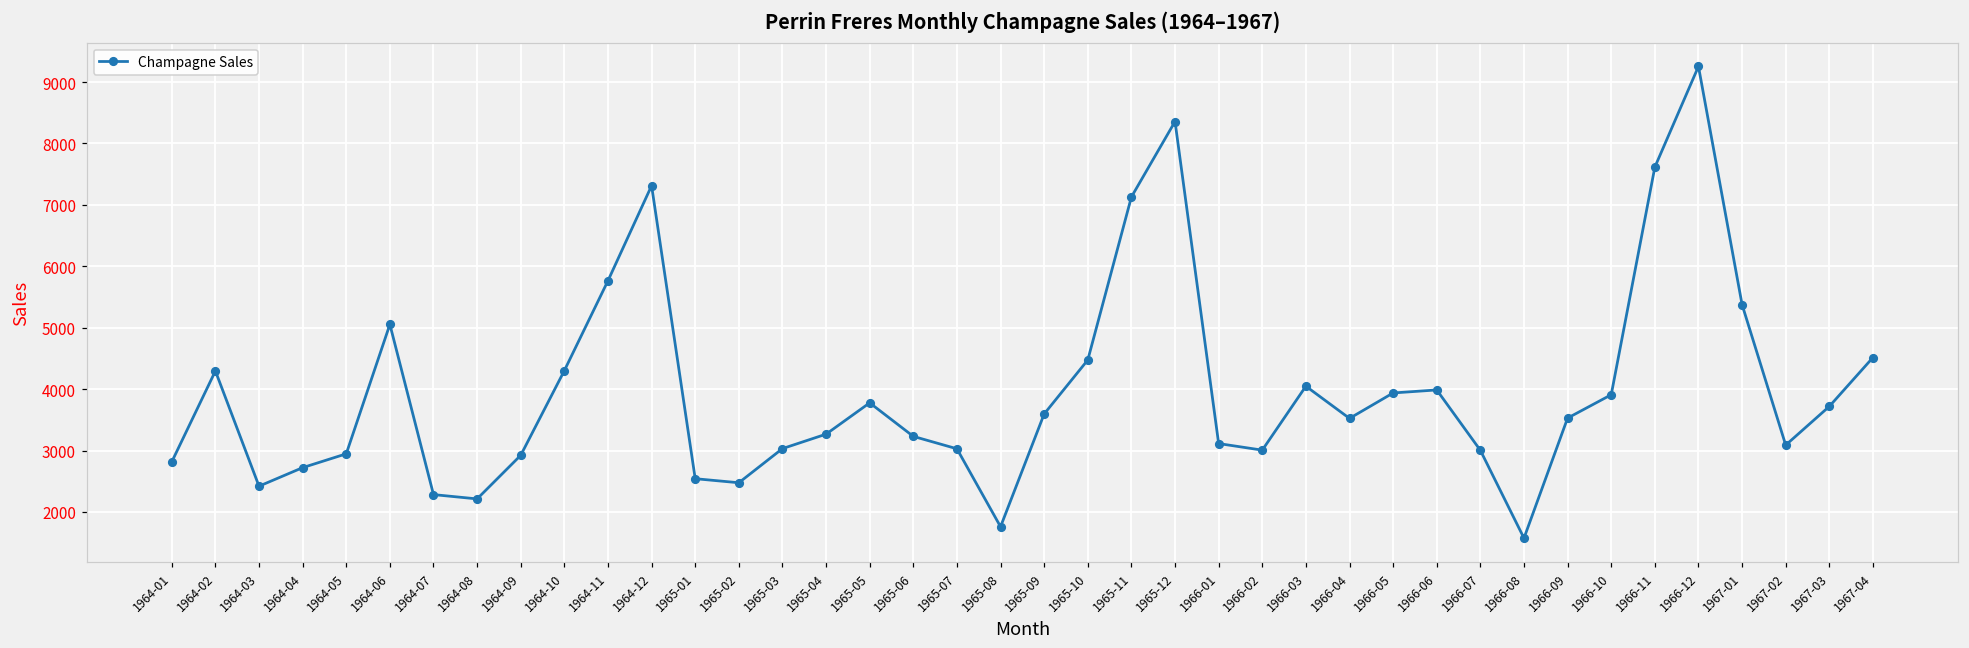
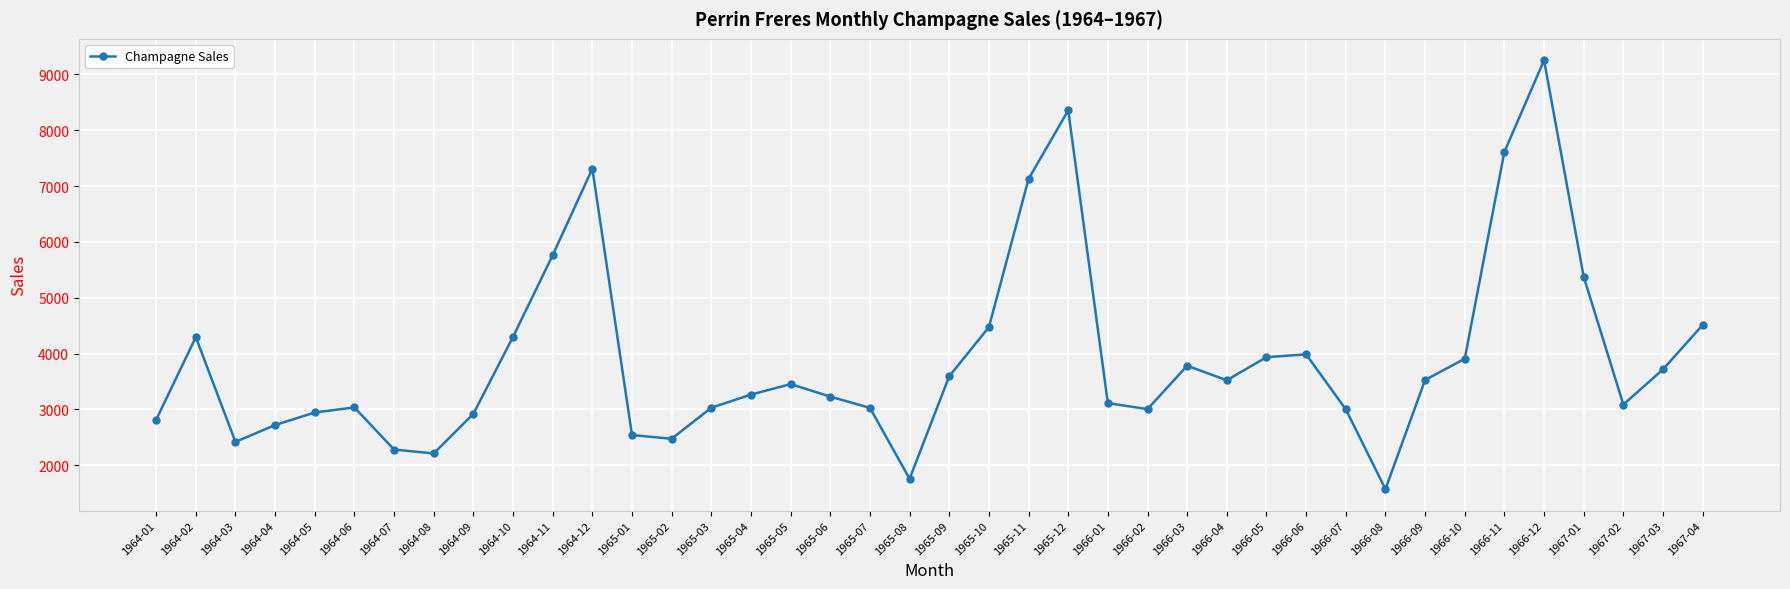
  {
    "1964-01": 2800,
    "1964-02": 4300,
    "1964-03": 2400,
    "1964-04": 2700,
    "1964-05": 2900,
-   "1964-06": 5100,
+   "1964-06": 3000,
    "1964-07": 2300,
    "1964-08": 2200,
    "1964-09": 2900,
    "1964-10": 4300,
    "1964-11": 5800,
    "1964-12": 7300,
    "1965-01": 2500,
    "1965-02": 2500,
    "1965-03": 3000,
    "1965-04": 3300,
-   "1965-05": 3800,
+   "1965-05": 3500,
    "1965-06": 3200,
    "1965-07": 3000,
    "1965-08": 1800,
    "1965-09": 3600,
    "1965-10": 4500,
    "1965-11": 7100,
    "1965-12": 8400,
    "1966-01": 3100,
    "1966-02": 3000,
-   "1966-03": 4000,
+   "1966-03": 3800,
    "1966-04": 3500,
    "1966-05": 3900,
    "1966-06": 4000,
    "1966-07": 3000,
    "1966-08": 1600,
    "1966-09": 3500,
    "1966-10": 3900,
    "1966-11": 7600,
    "1966-12": 9300,
    "1967-01": 5400,
    "1967-02": 3100,
    "1967-03": 3700,
    "1967-04": 4500
  }
